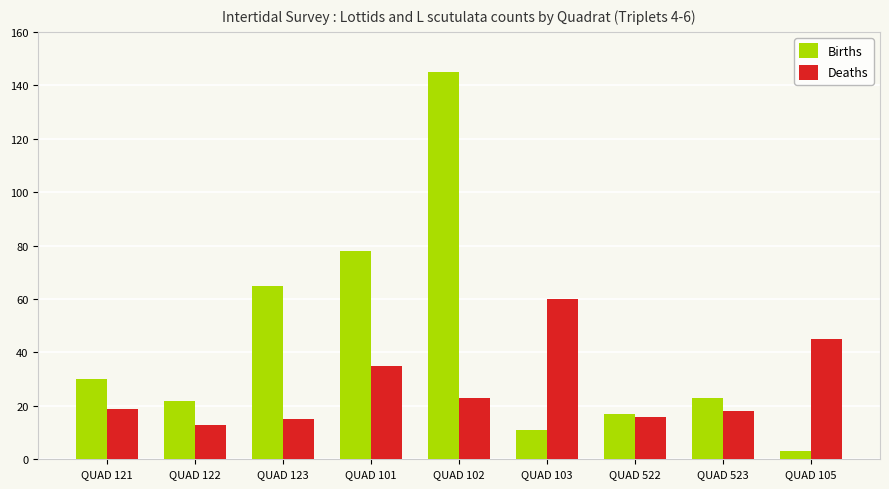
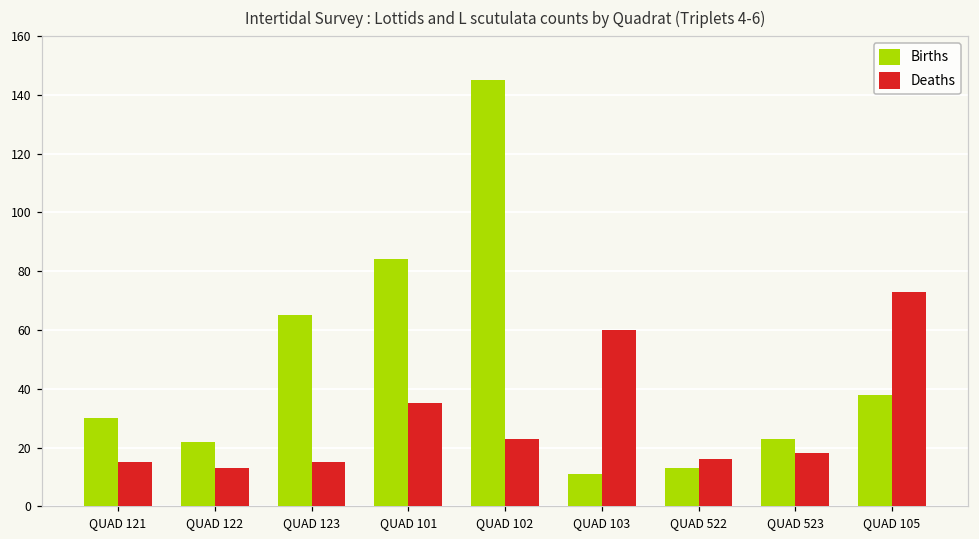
  {
    "Births": {
      "QUAD 121": 30,
      "QUAD 122": 22,
      "QUAD 123": 65,
-     "QUAD 101": 78,
+     "QUAD 101": 84,
      "QUAD 102": 145,
      "QUAD 103": 11,
-     "QUAD 522": 17,
+     "QUAD 522": 13,
      "QUAD 523": 23,
-     "QUAD 105": 3
+     "QUAD 105": 38
    },
    "Deaths": {
-     "QUAD 121": 19,
+     "QUAD 121": 15,
      "QUAD 122": 13,
      "QUAD 123": 15,
      "QUAD 101": 35,
      "QUAD 102": 23,
      "QUAD 103": 60,
      "QUAD 522": 16,
      "QUAD 523": 18,
-     "QUAD 105": 45
+     "QUAD 105": 73
    }
  }
